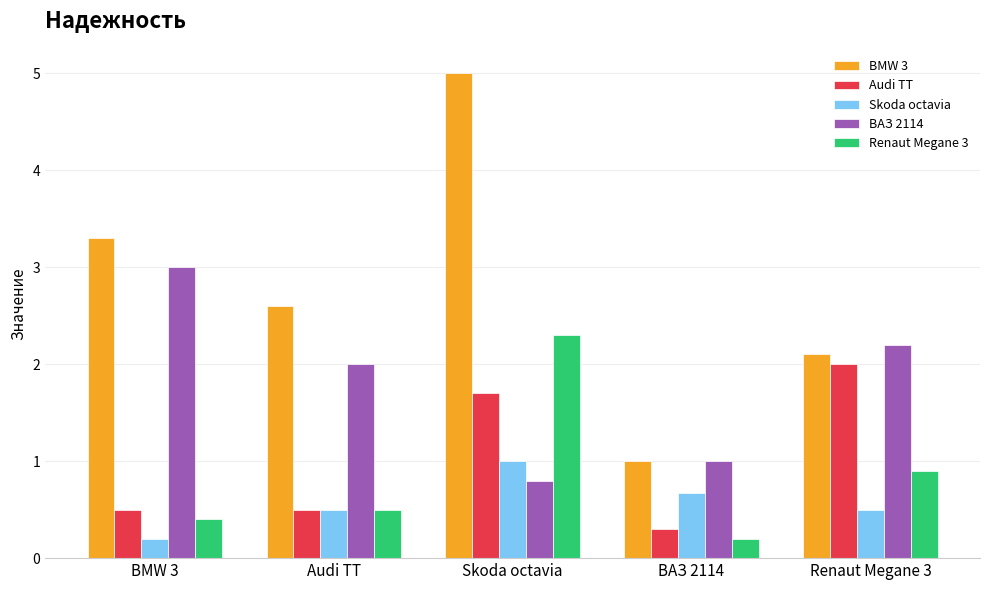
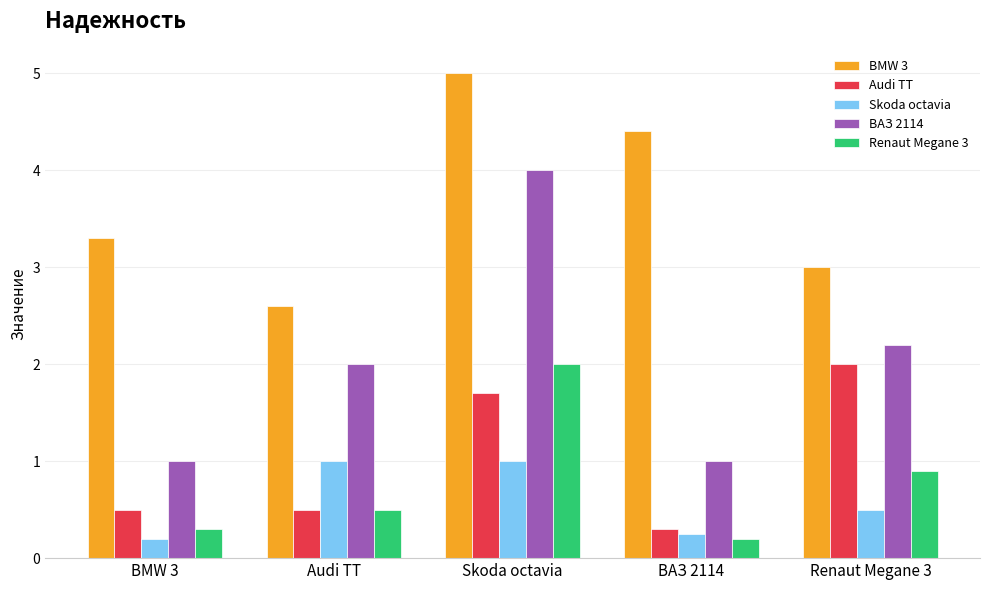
  {
    "BMW 3": {
      "BMW 3": 3.3,
      "Audi TT": 2.6,
      "Skoda octavia": 5.0,
-     "ВАЗ 2114": 1.0,
-     "Renaut Megane 3": 2.1
+     "ВАЗ 2114": 4.4,
+     "Renaut Megane 3": 3.0
    },
    "Audi TT": {
      "BMW 3": 0.5,
      "Audi TT": 0.5,
      "Skoda octavia": 1.7,
      "ВАЗ 2114": 0.3,
      "Renaut Megane 3": 2.0
    },
    "Skoda octavia": {
      "BMW 3": 0.2,
-     "Audi TT": 0.5,
+     "Audi TT": 1.0,
      "Skoda octavia": 1.0,
-     "ВАЗ 2114": 0.7,
+     "ВАЗ 2114": 0.3,
      "Renaut Megane 3": 0.5
    },
    "ВАЗ 2114": {
-     "BMW 3": 3,
+     "BMW 3": 1,
      "Audi TT": 2.0,
-     "Skoda octavia": 0.8,
+     "Skoda octavia": 4.0,
      "ВАЗ 2114": 1.0,
      "Renaut Megane 3": 2.2
    },
    "Renaut Megane 3": {
-     "BMW 3": 0.4,
+     "BMW 3": 0.3,
      "Audi TT": 0.5,
-     "Skoda octavia": 2.3,
+     "Skoda octavia": 2.0,
      "ВАЗ 2114": 0.2,
      "Renaut Megane 3": 0.9
    }
  }
